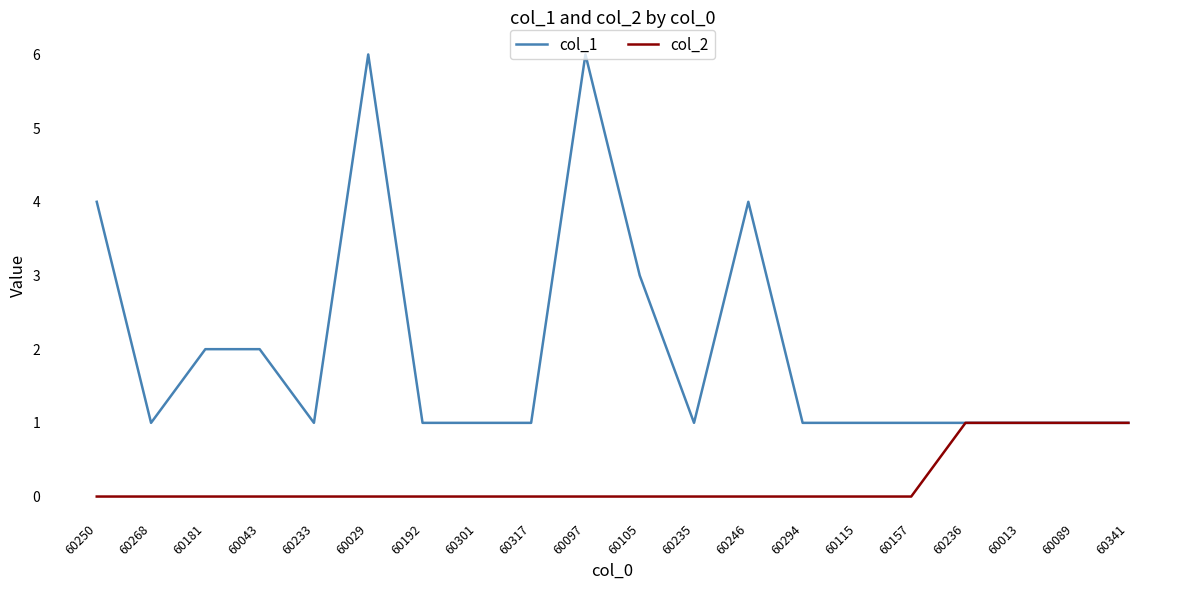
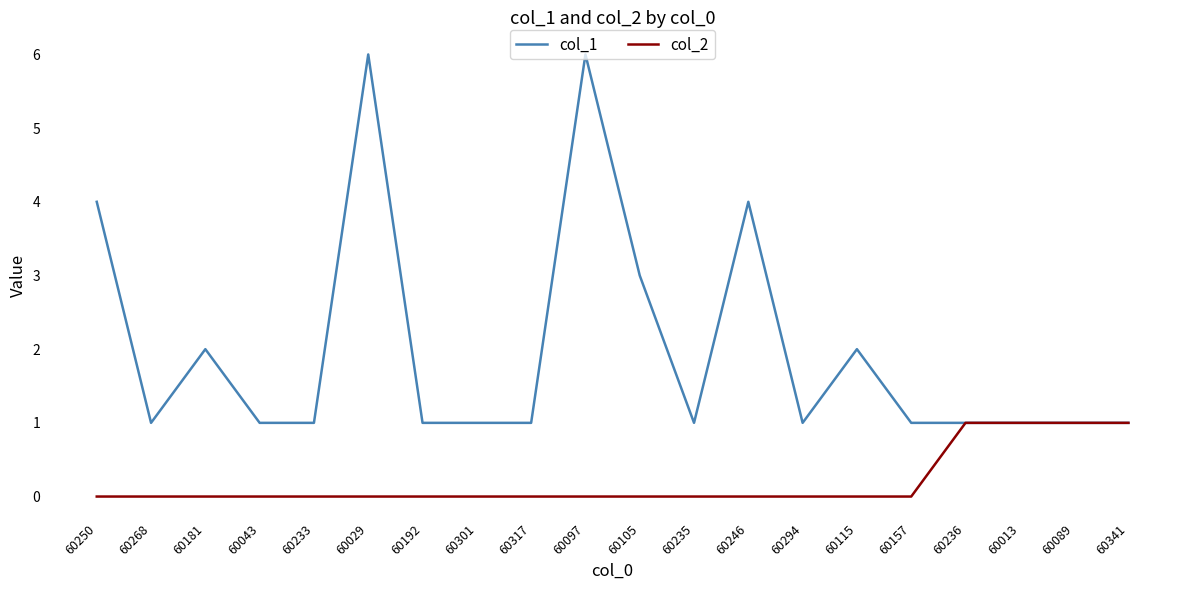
  {
    "col_1": {
      "60250": 4,
      "60268": 1,
      "60181": 2,
-     "60043": 2,
+     "60043": 1,
      "60233": 1,
      "60029": 6,
      "60192": 1,
      "60301": 1,
      "60317": 1,
      "60105": 3,
      "60235": 1,
      "60246": 4,
      "60294": 1,
-     "60115": 1,
+     "60115": 2,
      "60157": 1
    },
    "col_2": {
      "60250": 0,
      "60268": 0,
      "60181": 0,
      "60043": 0,
      "60233": 0,
      "60029": 0,
      "60192": 0,
      "60301": 0,
      "60317": 0,
      "60097": 0,
      "60105": 0,
      "60235": 0,
      "60246": 0,
      "60294": 0,
      "60115": 0,
      "60157": 0
    }
  }
